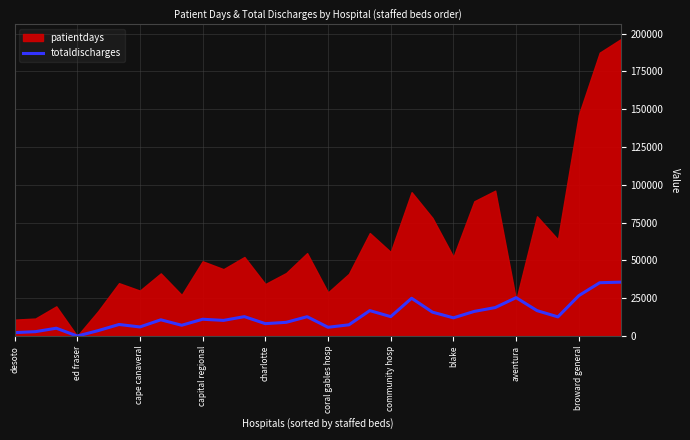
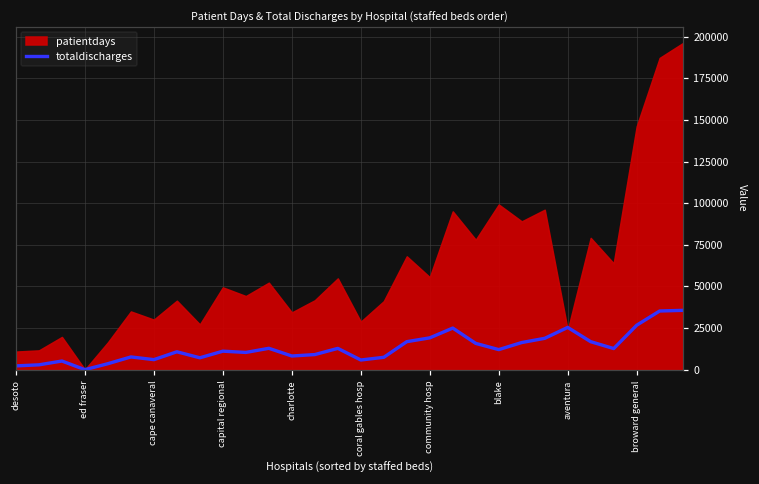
  {
    "totaldischarges": {
      "charlotte": 8000,
-     "community hosp": 13000,
+     "community hosp": 19000,
      "blake": 12000,
      "aventura": 25000
    },
    "patientdays": {
      "charlotte": 34000,
      "community hosp": 56000,
-     "blake": 52000,
+     "blake": 99000,
      "aventura": 24000
    }
  }
